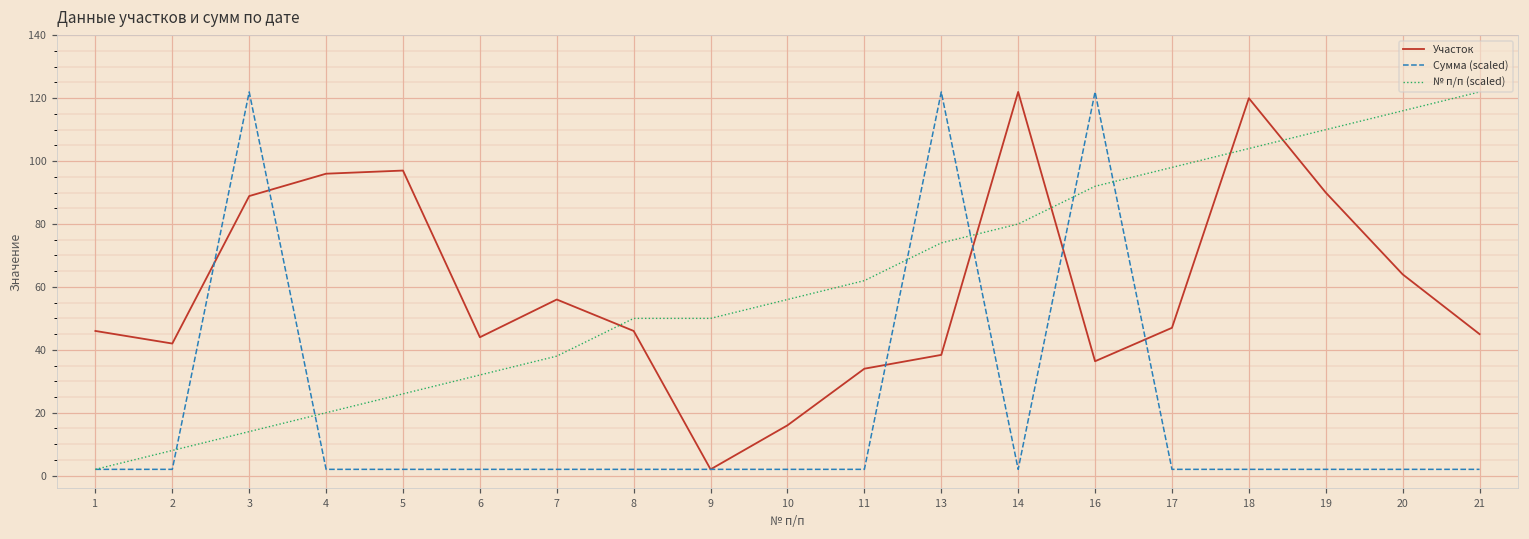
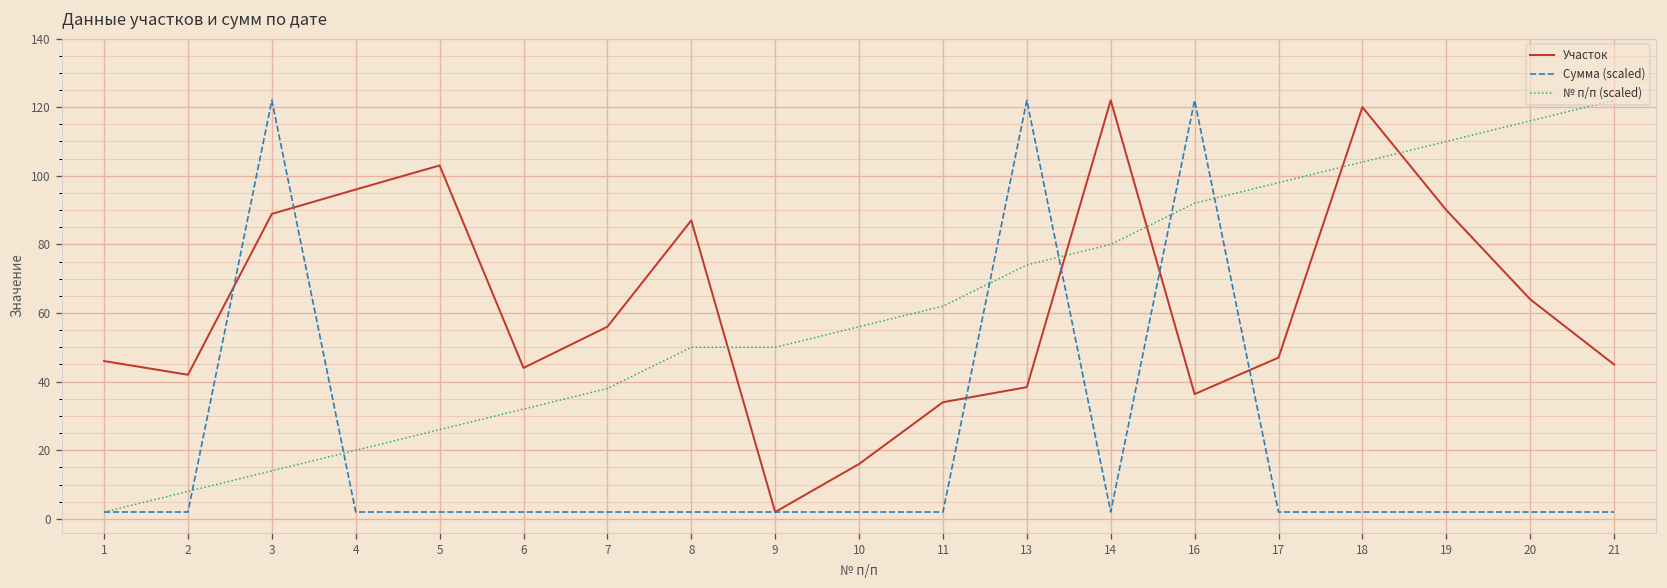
  {
    "Участок": {
      "1": 46,
      "2": 42,
      "3": 89,
      "4": 96,
-     "5": 97,
+     "5": 103,
      "6": 44,
      "7": 56,
-     "8": 46,
+     "8": 87,
      "10": 16,
      "11": 34,
      "13": 38,
      "14": 122,
      "16": 36,
      "17": 47,
      "18": 120,
      "19": 90,
      "20": 64,
      "21": 45
    },
    "Сумма (scaled)": {
      "2": 2,
      "3": 122,
      "4": 2,
      "5": 2,
      "6": 2,
      "7": 2,
      "8": 2,
      "10": 2,
      "11": 2,
      "13": 122,
      "14": 2,
      "16": 122,
      "17": 2,
      "18": 2,
      "19": 2,
      "20": 2,
      "21": 2
    },
    "№ п/п (scaled)": {
      "2": 8,
      "3": 14,
      "4": 20,
      "5": 26,
      "6": 32,
      "7": 38,
      "8": 50,
      "9": 50,
      "10": 56,
      "11": 62,
      "13": 74,
      "14": 80,
      "16": 92,
      "17": 98,
      "18": 104,
      "19": 110,
      "20": 116
    }
  }
